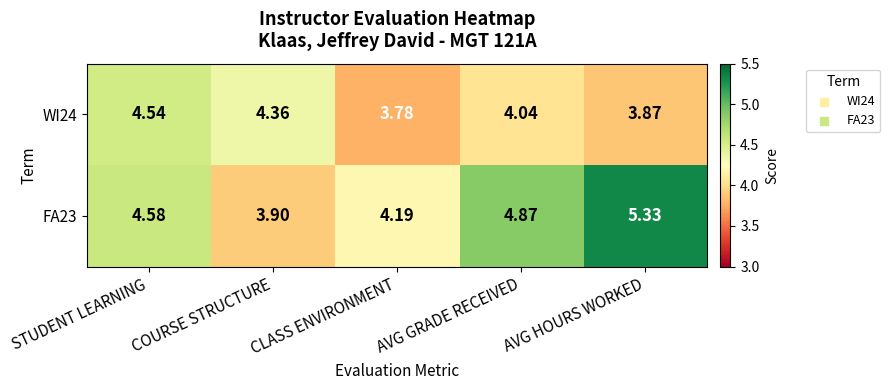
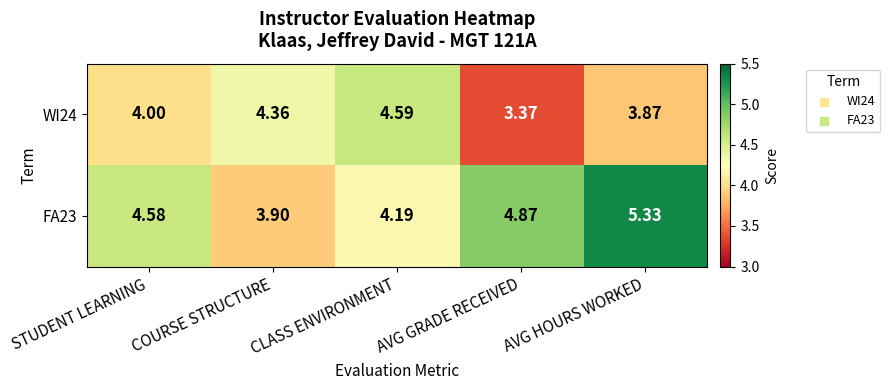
  {
    "WI24": {
-     "STUDENT LEARNING": 4.54,
+     "STUDENT LEARNING": 4.00,
      "COURSE STRUCTURE": 4.36,
-     "CLASS ENVIRONMENT": 3.78,
-     "AVG GRADE RECEIVED": 4.04,
+     "CLASS ENVIRONMENT": 4.59,
+     "AVG GRADE RECEIVED": 3.37,
      "AVG HOURS WORKED": 3.87
    },
    "FA23": {
      "STUDENT LEARNING": 4.58,
      "COURSE STRUCTURE": 3.90,
      "CLASS ENVIRONMENT": 4.19,
      "AVG GRADE RECEIVED": 4.87,
      "AVG HOURS WORKED": 5.33
    }
  }
